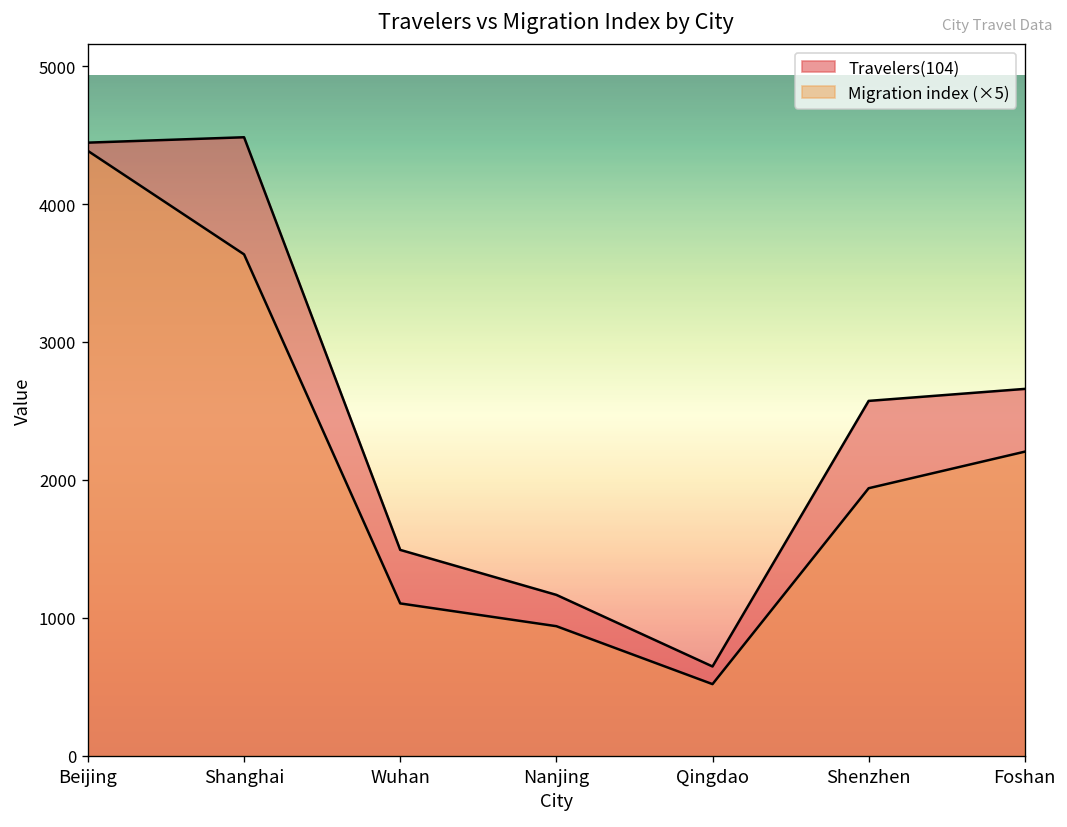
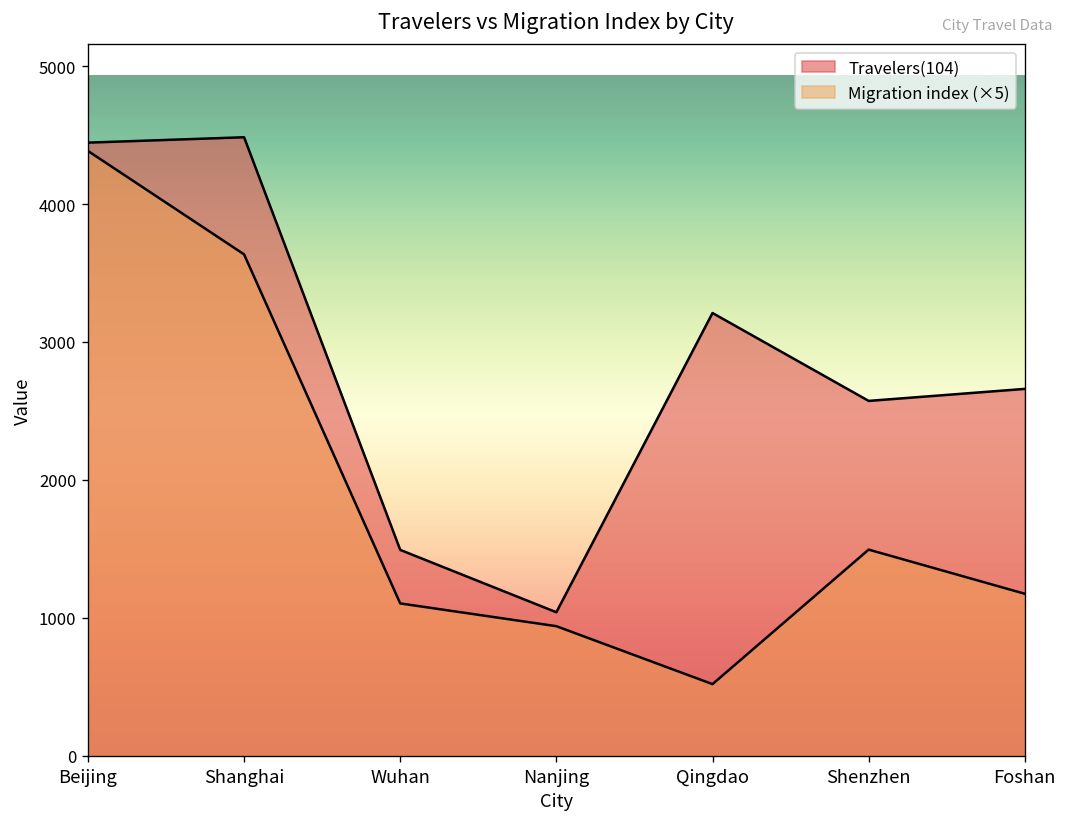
  {
    "Travelers(104)": {
      "Beijing": 4450,
      "Shanghai": 4480,
      "Wuhan": 1490,
-     "Nanjing": 1170,
-     "Qingdao": 650,
+     "Nanjing": 1040,
+     "Qingdao": 3210,
      "Shenzhen": 2570,
      "Foshan": 2660
    },
    "Migration index (×5)": {
      "Beijing": 4390,
      "Shanghai": 3640,
      "Wuhan": 1110,
      "Nanjing": 940,
      "Qingdao": 520,
-     "Shenzhen": 1940,
-     "Foshan": 2210
+     "Shenzhen": 1500,
+     "Foshan": 1180
    }
  }
